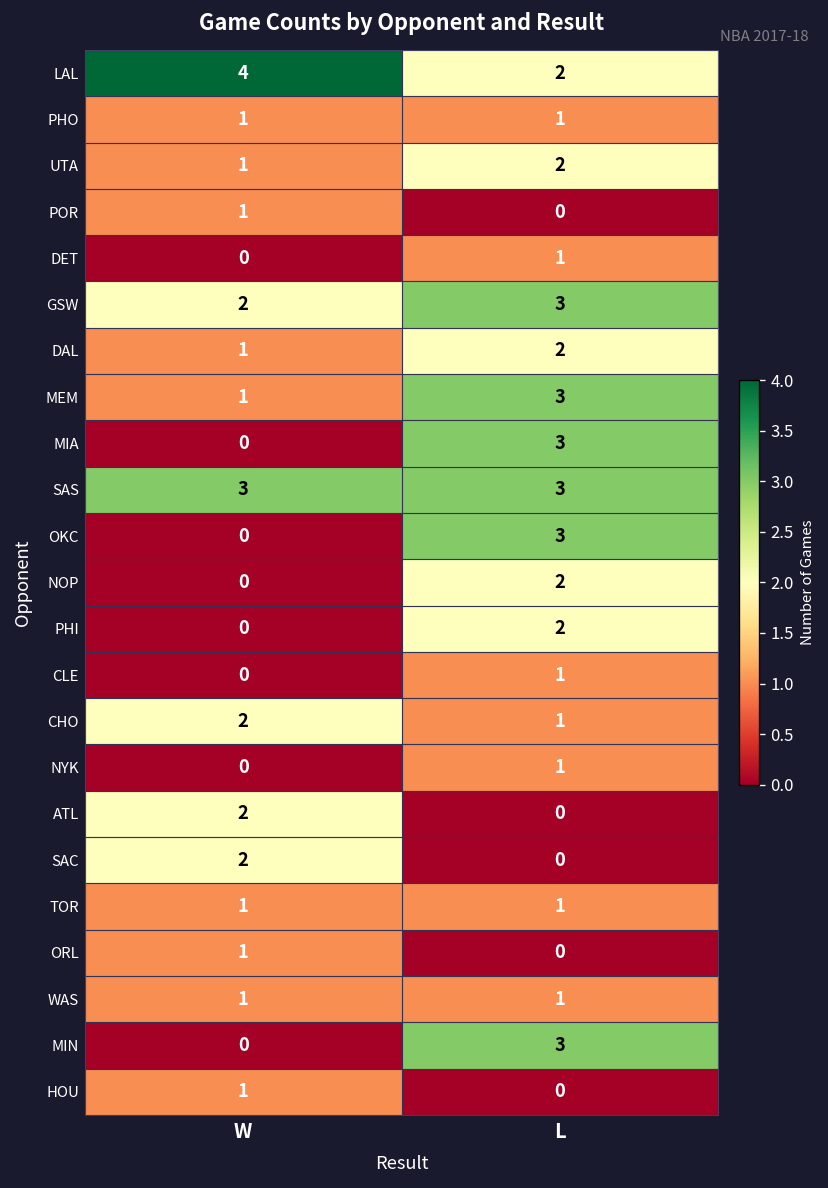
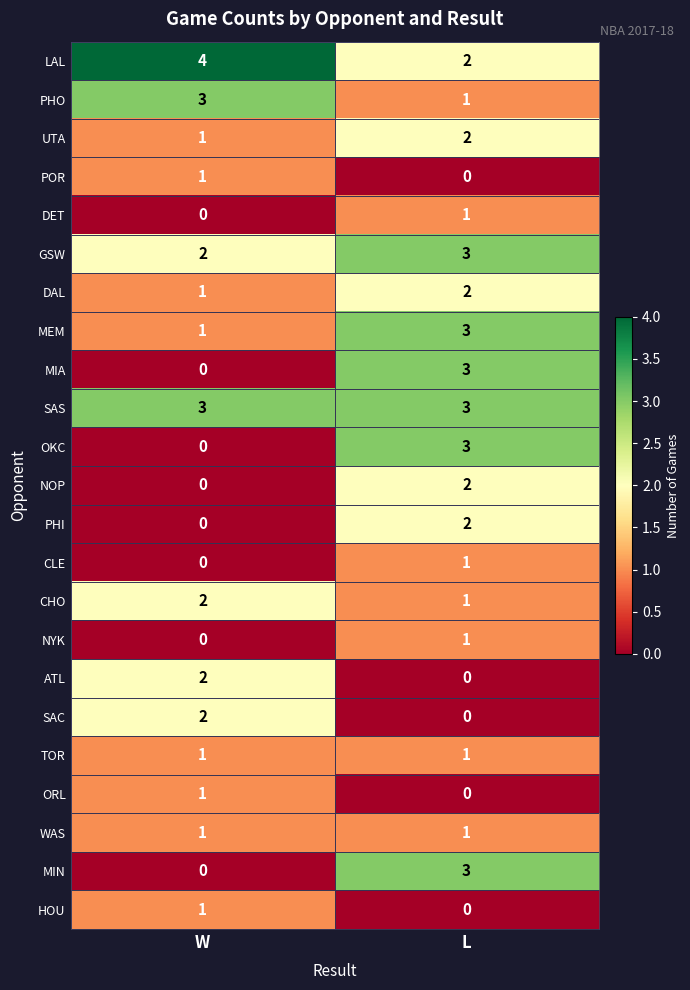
  {
    "LAL": {
      "W": 4,
      "L": 2
    },
    "PHO": {
-     "W": 1,
+     "W": 3,
      "L": 1
    },
    "UTA": {
      "W": 1,
      "L": 2
    },
    "POR": {
      "W": 1,
      "L": 0
    },
    "DET": {
      "W": 0,
      "L": 1
    },
    "GSW": {
      "W": 2,
      "L": 3
    },
    "DAL": {
      "W": 1,
      "L": 2
    },
    "MEM": {
      "W": 1,
      "L": 3
    },
    "MIA": {
      "W": 0,
      "L": 3
    },
    "SAS": {
      "W": 3,
      "L": 3
    },
    "OKC": {
      "W": 0,
      "L": 3
    },
    "NOP": {
      "W": 0,
      "L": 2
    },
    "PHI": {
      "W": 0,
      "L": 2
    },
    "CLE": {
      "W": 0,
      "L": 1
    },
    "CHO": {
      "W": 2,
      "L": 1
    },
    "NYK": {
      "W": 0,
      "L": 1
    },
    "ATL": {
      "W": 2,
      "L": 0
    },
    "SAC": {
      "W": 2,
      "L": 0
    },
    "TOR": {
      "W": 1,
      "L": 1
    },
    "ORL": {
      "W": 1,
      "L": 0
    },
    "WAS": {
      "W": 1,
      "L": 1
    },
    "MIN": {
      "W": 0,
      "L": 3
    },
    "HOU": {
      "W": 1,
      "L": 0
    }
  }
